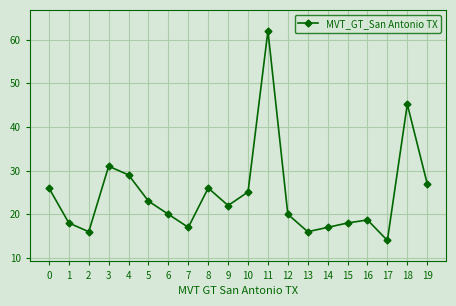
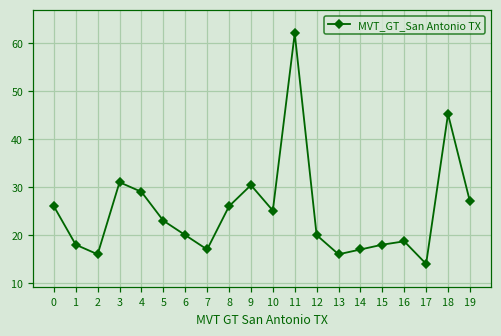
  {
    "0": 26,
    "1": 18,
    "2": 16,
    "3": 31,
    "4": 29,
    "5": 23,
    "6": 20,
    "7": 17,
    "8": 26,
-   "9": 22,
+   "9": 30,
    "10": 25,
    "11": 62,
    "12": 20,
    "13": 16,
    "14": 17,
    "15": 18,
    "16": 19,
    "17": 14,
    "18": 45,
    "19": 27
  }
